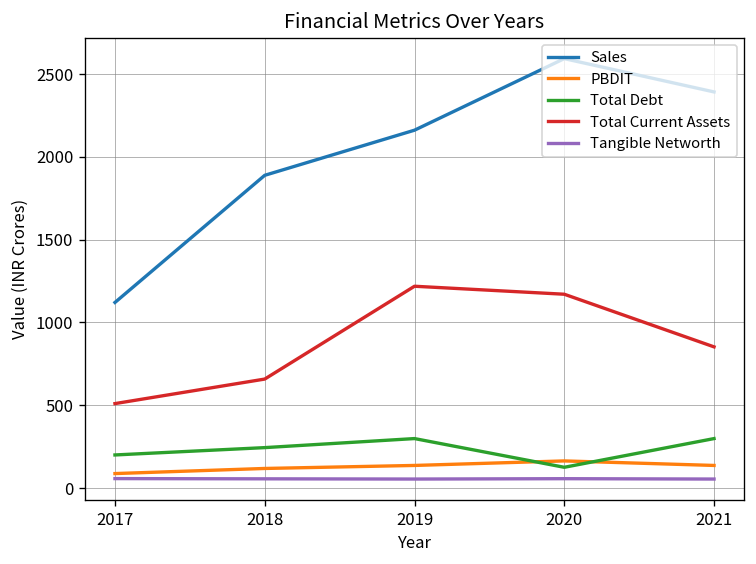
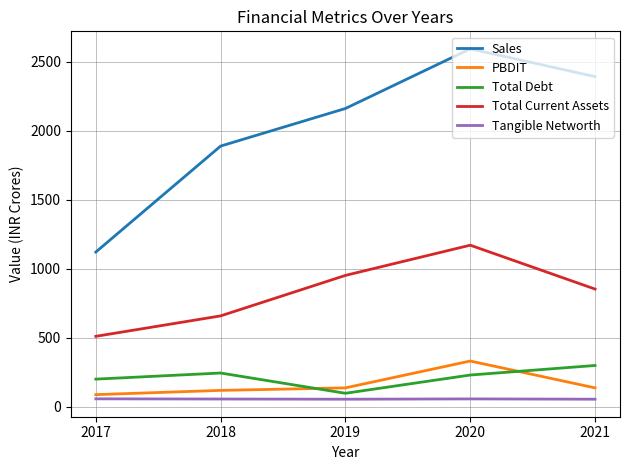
  {
    "Sales": {
      "2017": 1120,
      "2018": 1890,
      "2019": 2160
    },
    "PBDIT": {
      "2017": 90,
      "2018": 120,
      "2019": 140,
-     "2020": 160,
+     "2020": 330,
      "2021": 140
    },
    "Total Debt": {
      "2017": 200,
      "2018": 240,
-     "2019": 300,
-     "2020": 130,
+     "2019": 100,
+     "2020": 230,
      "2021": 300
    },
    "Total Current Assets": {
      "2017": 510,
      "2018": 660,
-     "2019": 1220,
+     "2019": 950,
      "2020": 1170,
      "2021": 850
    },
    "Tangible Networth": {
      "2017": 60,
      "2018": 60,
      "2019": 50,
      "2020": 60,
      "2021": 50
    }
  }
